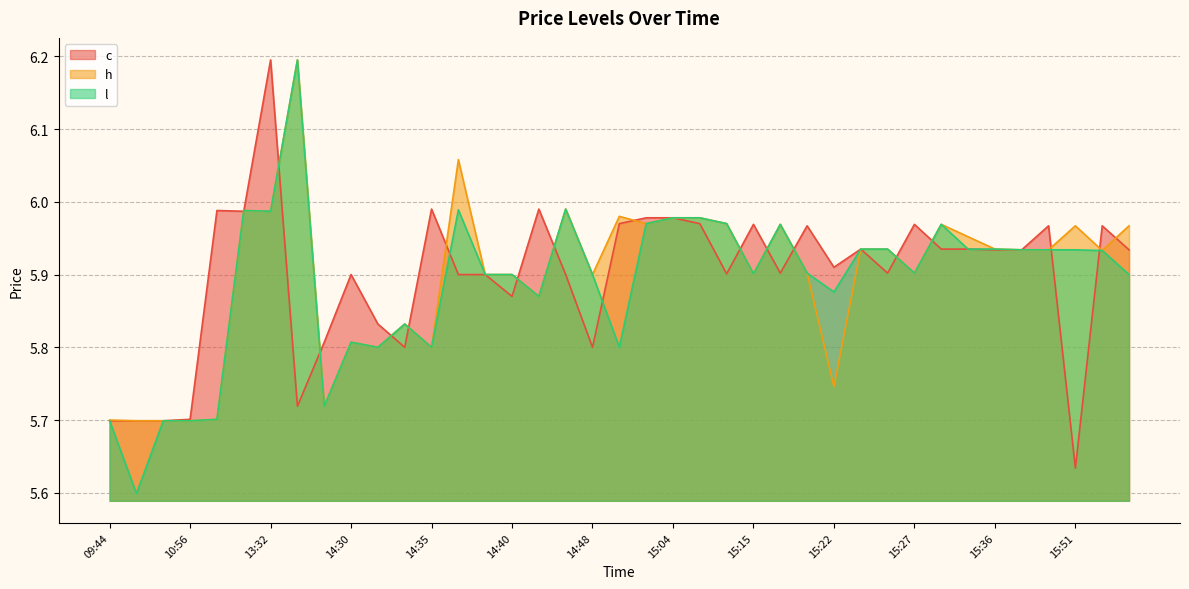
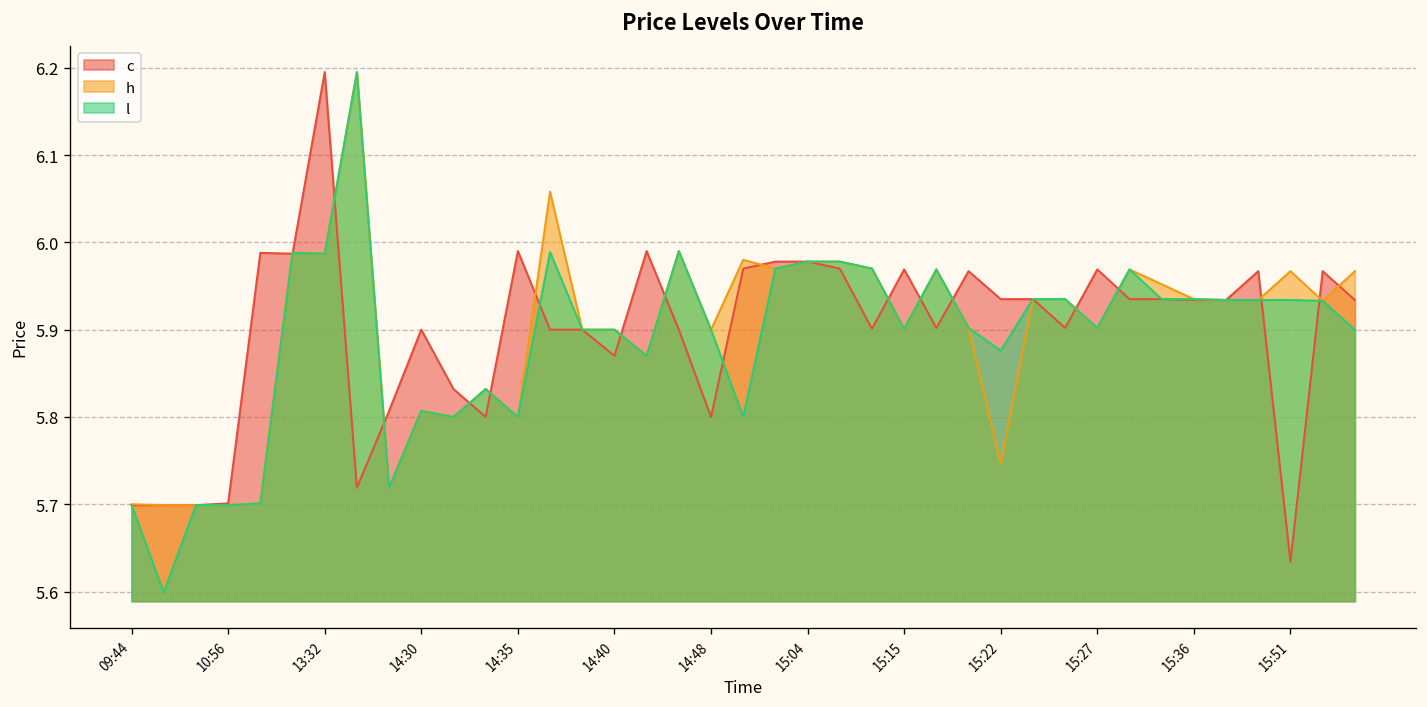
  {
    "c": {
      "13:32": 6.20,
      "14:30": 5.90,
      "14:35": 5.99,
      "14:40": 5.87,
      "14:48": 5.80,
      "15:15": 5.97,
-     "15:22": 5.91,
+     "15:22": 5.94,
      "15:27": 5.97,
      "15:51": 5.63
    },
    "h": {
      "15:22": 5.75,
      "15:51": 5.97
    },
    "l": {
      "15:22": 5.88,
      "15:51": 5.93
    }
  }
